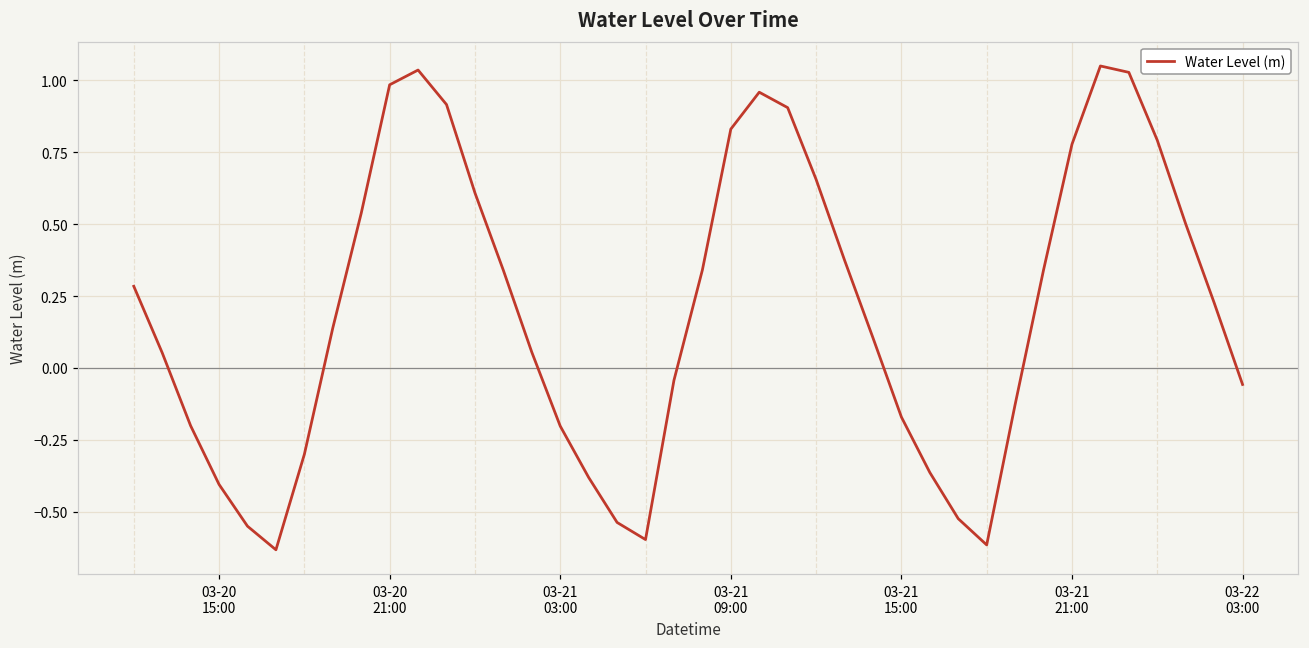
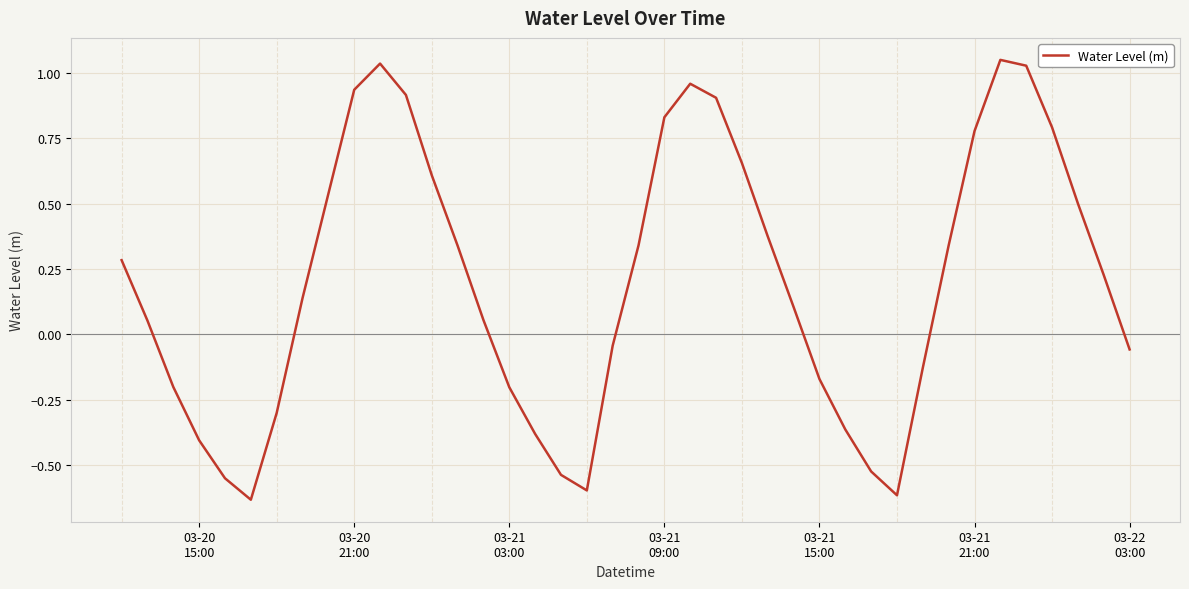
  {
    "03-20 15:00": -0.41,
-   "03-20 21:00": 0.98,
+   "03-20 21:00": 0.94,
    "03-21 03:00": -0.20,
    "03-21 09:00": 0.83,
    "03-21 15:00": -0.17,
    "03-21 21:00": 0.78,
    "03-22 03:00": -0.06
  }
